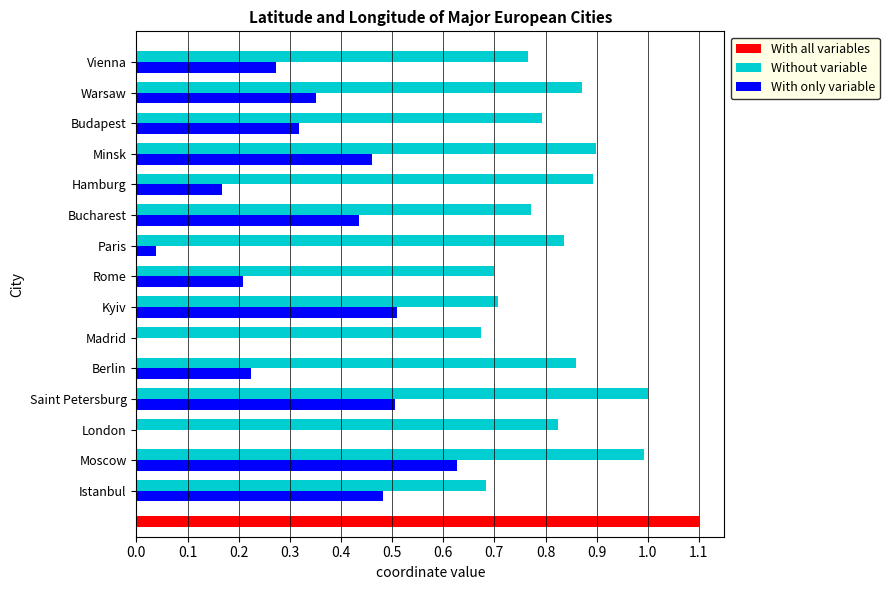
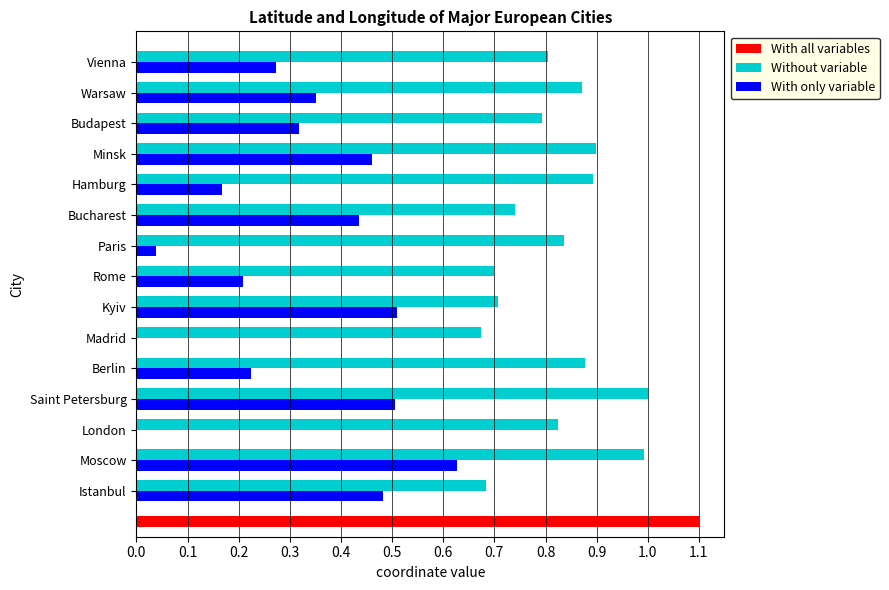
  {
    "Without variable": {
-     "Vienna": 0.76,
+     "Vienna": 0.80,
      "Warsaw": 0.87,
      "Budapest": 0.79,
      "Minsk": 0.90,
      "Hamburg": 0.89,
-     "Bucharest": 0.77,
+     "Bucharest": 0.74,
      "Paris": 0.84,
      "Rome": 0.70,
      "Kyiv": 0.71,
      "Madrid": 0.67,
-     "Berlin": 0.86,
+     "Berlin": 0.88,
      "Saint Petersburg": 1.00,
      "London": 0.82,
      "Moscow": 0.99,
      "Istanbul": 0.68
    },
    "With only variable": {
      "Vienna": 0.27,
      "Warsaw": 0.35,
      "Budapest": 0.32,
      "Minsk": 0.46,
      "Hamburg": 0.17,
      "Bucharest": 0.44,
      "Paris": 0.04,
      "Rome": 0.21,
      "Kyiv": 0.51,
      "Madrid": 0.00,
      "Berlin": 0.22,
      "Saint Petersburg": 0.51,
      "London": 0.00,
      "Moscow": 0.63,
      "Istanbul": 0.48
    }
  }
